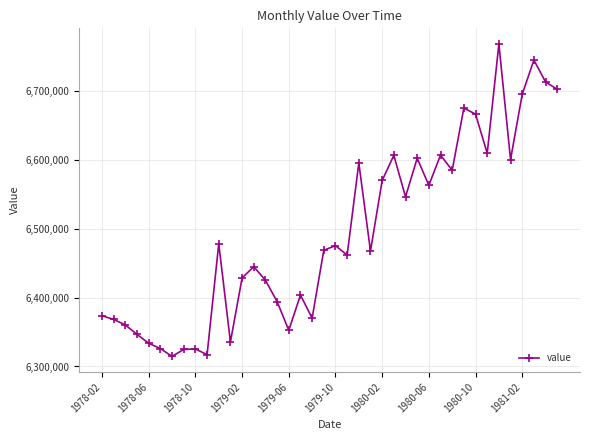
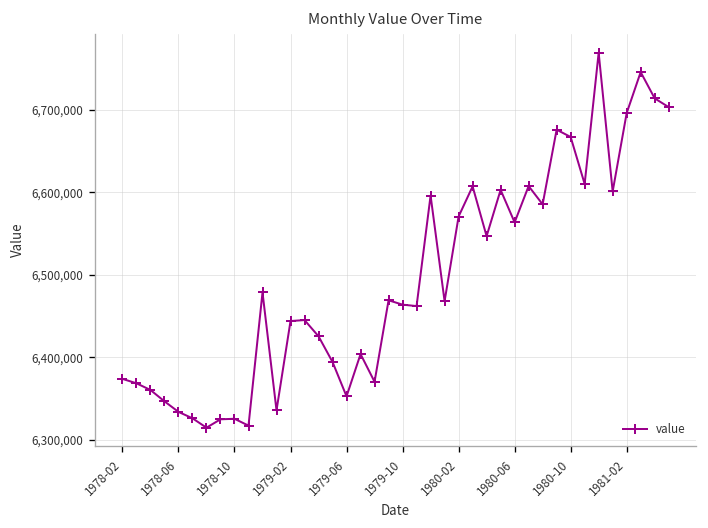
  {
    "1978-02": "6,370,000",
    "1978-06": "6,330,000",
    "1978-10": "6,330,000",
-   "1979-02": "6,430,000",
+   "1979-02": "6,440,000",
    "1979-06": "6,350,000",
-   "1979-10": "6,480,000",
+   "1979-10": "6,460,000",
    "1980-02": "6,570,000",
    "1980-06": "6,560,000",
    "1980-10": "6,670,000",
    "1981-02": "6,700,000"
  }
